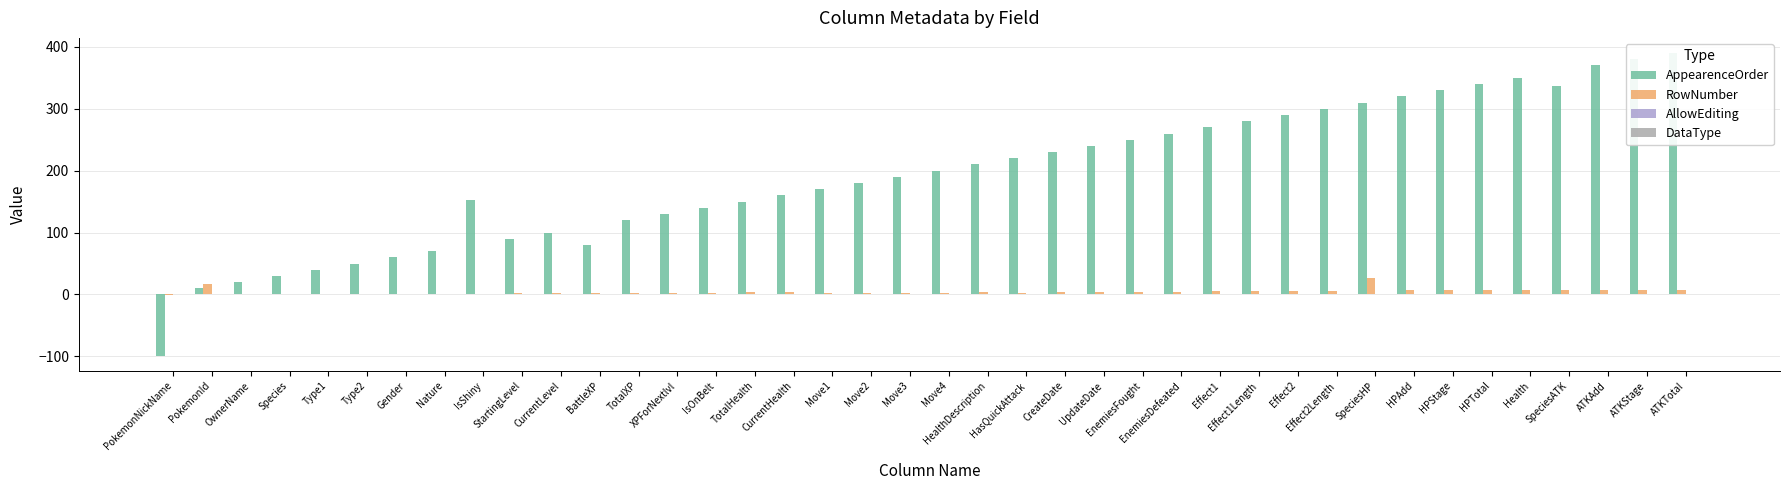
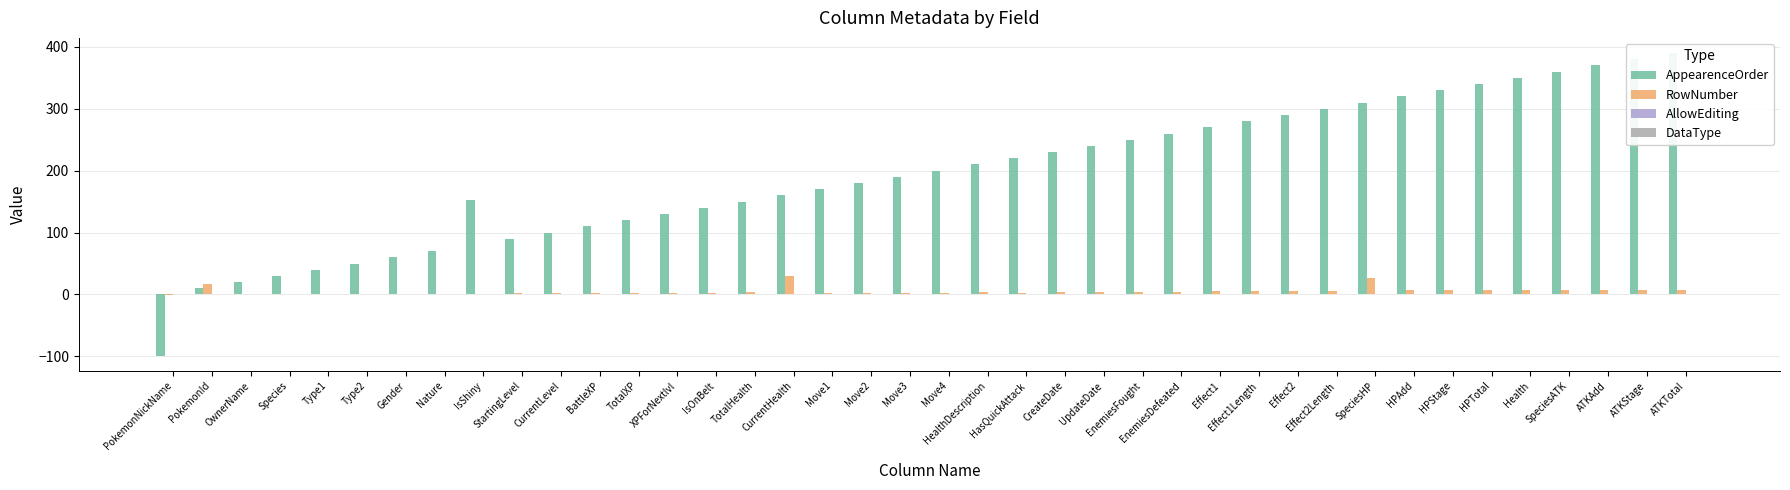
  {
    "AppearenceOrder": {
      "PokemonNickName": -100,
      "PokemonId": 10,
      "OwnerName": 20,
      "Species": 30,
      "Type1": 40,
      "Type2": 50,
      "Gender": 60,
      "Nature": 70,
      "IsShiny": 150,
      "StartingLevel": 90,
      "CurrentLevel": 100,
-     "BattleXP": 80,
+     "BattleXP": 110,
      "TotalXP": 120,
      "XPForNextlvl": 130,
      "IsOnBelt": 140,
      "TotalHealth": 150,
      "CurrentHealth": 160,
      "Move1": 170,
      "Move2": 180,
      "Move3": 190,
      "Move4": 200,
      "HealthDescription": 210,
      "HasQuickAttack": 220,
      "CreateDate": 230,
      "UpdateDate": 240,
      "EnemiesFought": 250,
      "EnemiesDefeated": 260,
      "Effect1": 270,
      "Effect1Length": 280,
      "Effect2": 290,
      "Effect2Length": 300,
      "SpeciesHP": 310,
      "HPAdd": 320,
      "HPStage": 330,
      "HPTotal": 340,
      "Health": 350,
-     "SpeciesATK": 340,
+     "SpeciesATK": 360,
      "ATKAdd": 370
    },
    "RowNumber": {
      "PokemonId": 20,
-     "CurrentHealth": 0,
+     "CurrentHealth": 30,
      "Effect1": 10,
      "Effect1Length": 10,
      "Effect2": 10,
      "Effect2Length": 10,
      "SpeciesHP": 30,
      "HPAdd": 10,
      "HPStage": 10,
      "HPTotal": 10,
      "Health": 10,
      "SpeciesATK": 10,
      "ATKAdd": 10,
      "ATKStage": 10,
      "ATKTotal": 10
    }
  }
